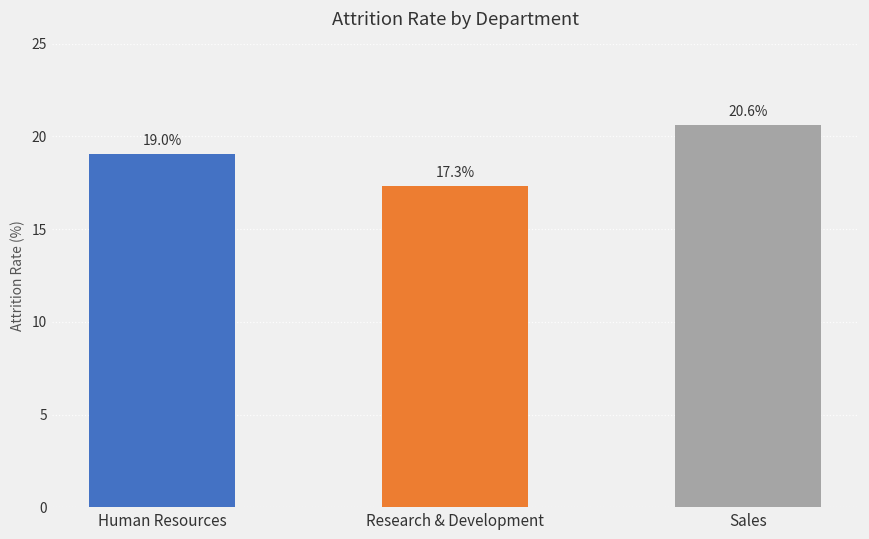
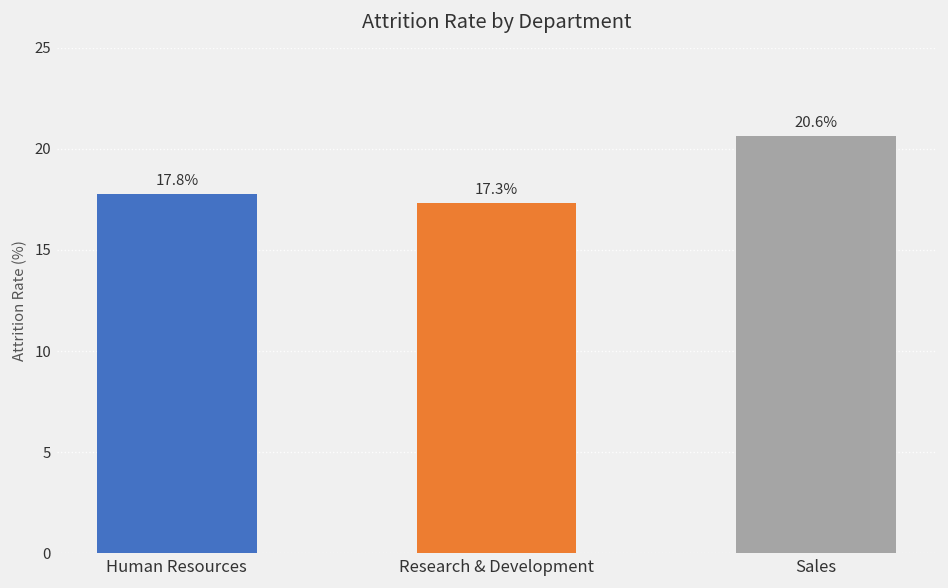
  {
-   "Human Resources": "19.0%",
+   "Human Resources": "17.8%",
    "Research & Development": "17.3%",
    "Sales": "20.6%"
  }
